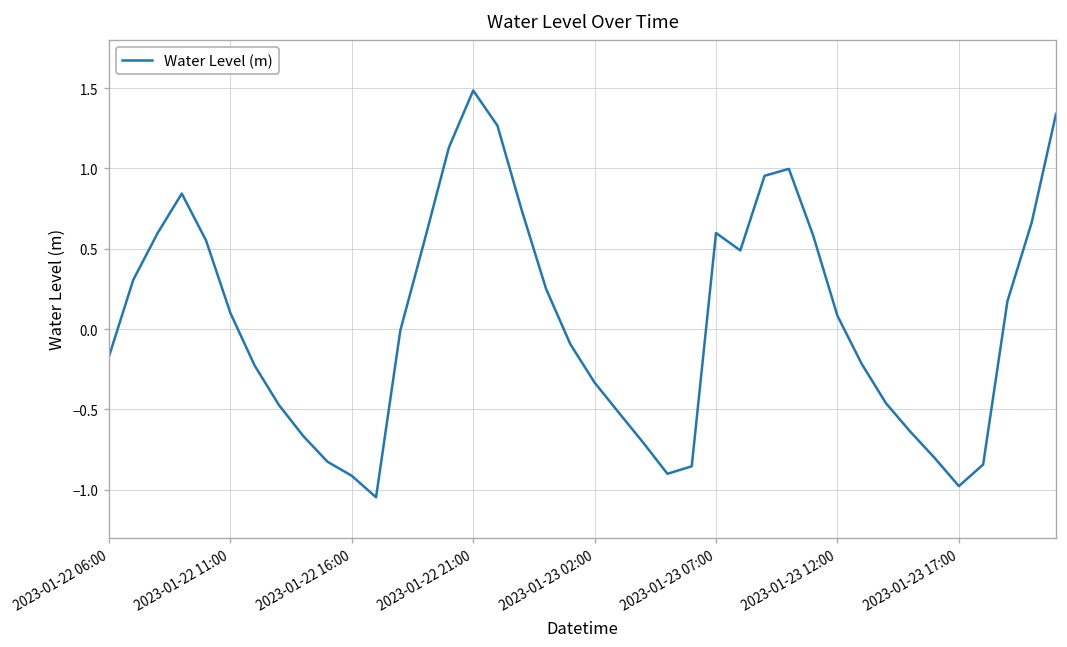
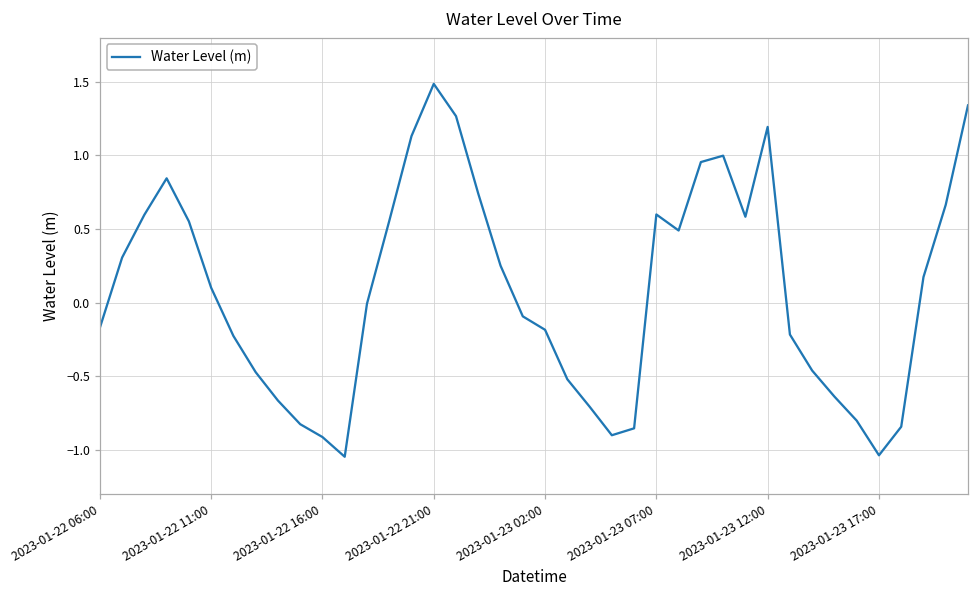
  {
    "2023-01-22 06:00": -0.17,
    "2023-01-22 11:00": 0.10,
    "2023-01-22 16:00": -0.91,
    "2023-01-22 21:00": 1.49,
-   "2023-01-23 02:00": -0.33,
+   "2023-01-23 02:00": -0.19,
    "2023-01-23 07:00": 0.60,
-   "2023-01-23 12:00": 0.08,
-   "2023-01-23 17:00": -0.98
+   "2023-01-23 12:00": 1.19,
+   "2023-01-23 17:00": -1.04
  }
